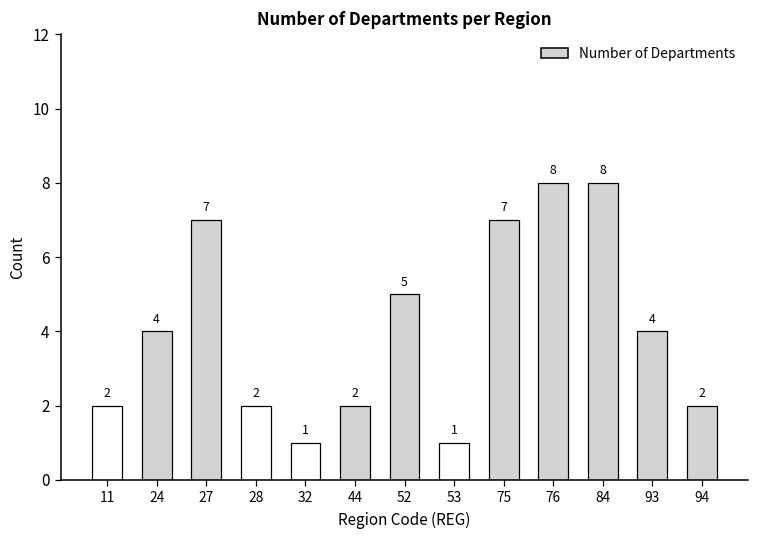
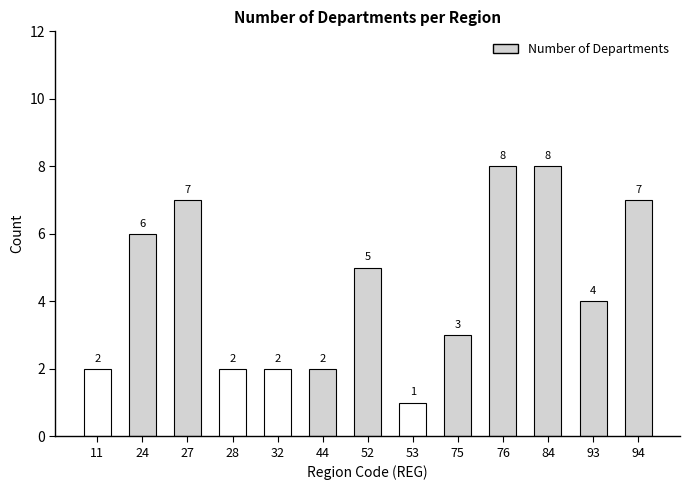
  {
    "11": 2,
-   "24": 4,
+   "24": 6,
    "27": 7,
    "28": 2,
-   "32": 1,
+   "32": 2,
    "44": 2,
    "52": 5,
    "53": 1,
-   "75": 7,
+   "75": 3,
    "76": 8,
    "84": 8,
    "93": 4,
-   "94": 2
+   "94": 7
  }
